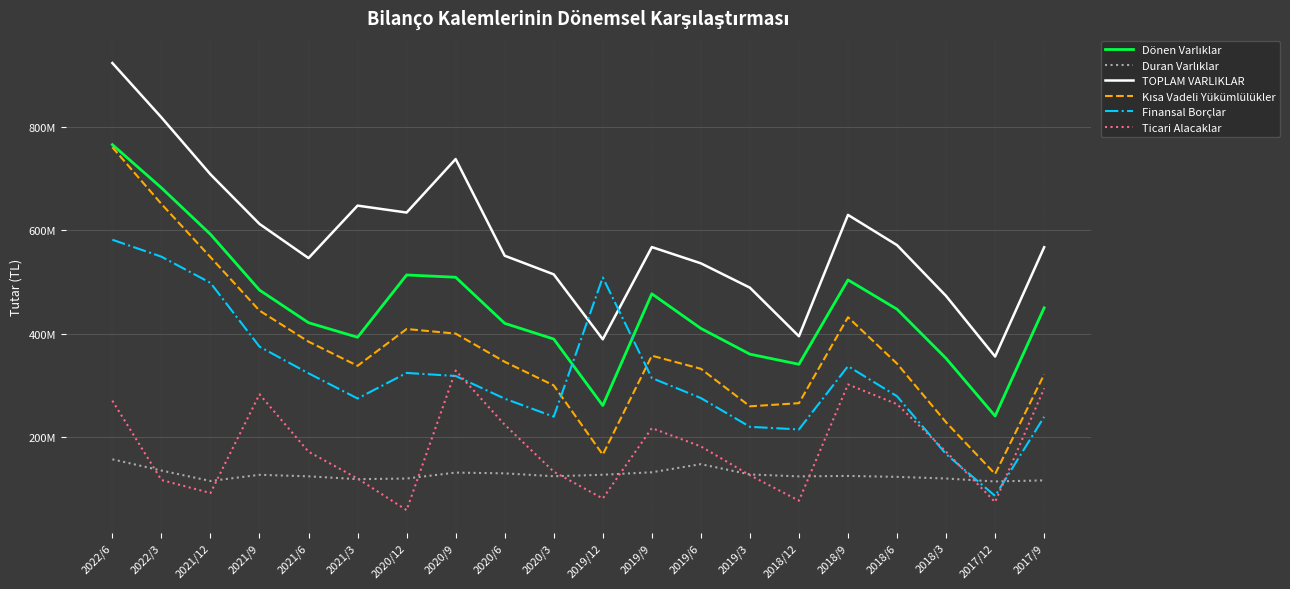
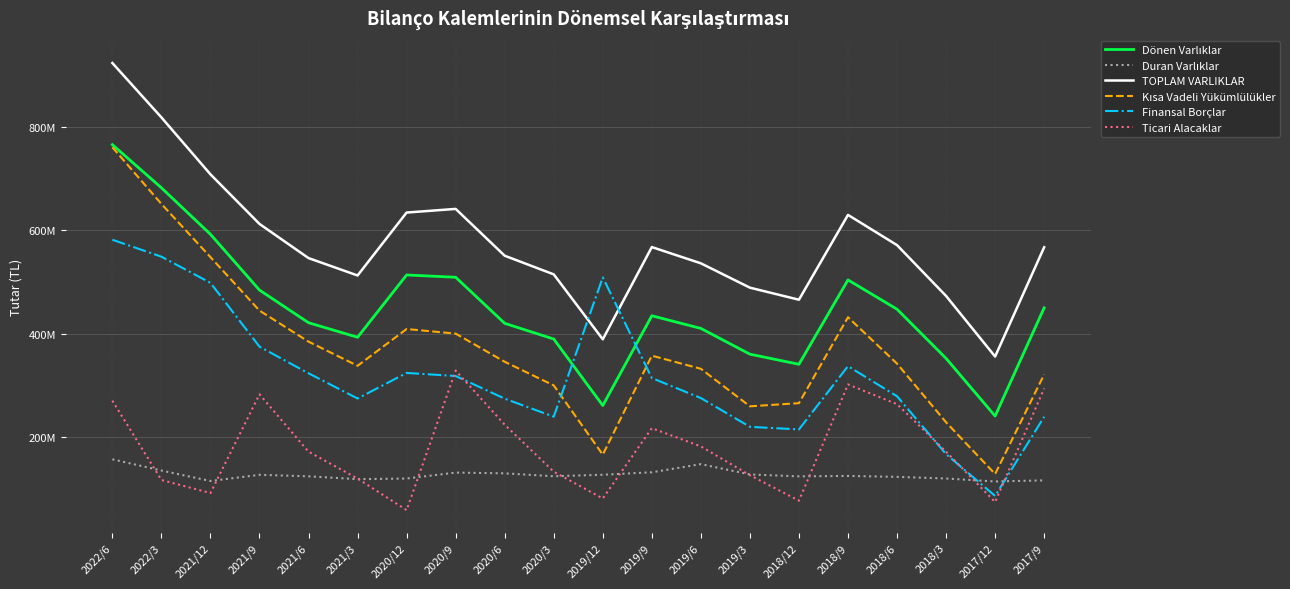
  {
    "Dönen Varlıklar": {
      "2022/6": 770000000,
      "2022/3": 680000000,
      "2021/12": 590000000,
      "2021/9": 480000000,
      "2021/6": 420000000,
      "2021/3": 390000000,
      "2020/12": 510000000,
      "2020/9": 510000000,
      "2020/6": 420000000,
      "2020/3": 390000000,
      "2019/12": 260000000,
-     "2019/9": 480000000,
+     "2019/9": 440000000,
      "2019/6": 410000000,
      "2019/3": 360000000,
      "2018/12": 340000000,
      "2018/9": 500000000,
      "2018/6": 450000000,
      "2018/3": 350000000,
      "2017/12": 240000000,
      "2017/9": 450000000
    },
    "Duran Varlıklar": {
      "2022/6": 160000000,
      "2022/3": 140000000,
      "2021/12": 120000000,
      "2021/9": 130000000,
      "2021/6": 120000000,
      "2020/12": 120000000,
      "2020/9": 130000000,
      "2020/6": 130000000,
      "2020/3": 120000000,
      "2019/12": 130000000,
      "2019/9": 130000000,
      "2019/6": 150000000,
      "2018/12": 120000000,
      "2018/9": 130000000,
      "2018/6": 120000000,
      "2018/3": 120000000,
      "2017/12": 110000000,
      "2017/9": 120000000
    },
    "TOPLAM VARLIKLAR": {
      "2022/6": 920000000,
      "2022/3": 820000000,
      "2021/12": 710000000,
      "2021/9": 610000000,
      "2021/6": 550000000,
-     "2021/3": 650000000,
+     "2021/3": 510000000,
      "2020/12": 630000000,
-     "2020/9": 740000000,
+     "2020/9": 640000000,
      "2020/6": 550000000,
      "2020/3": 520000000,
      "2019/12": 390000000,
      "2019/9": 570000000,
      "2019/6": 540000000,
      "2019/3": 490000000,
-     "2018/12": 400000000,
+     "2018/12": 470000000,
      "2018/9": 630000000,
      "2018/6": 570000000,
      "2018/3": 470000000,
      "2017/12": 360000000,
      "2017/9": 570000000
    },
    "Kısa Vadeli Yükümlülükler": {
      "2022/6": 760000000,
      "2022/3": 650000000,
      "2021/12": 550000000,
      "2021/9": 440000000,
      "2021/6": 390000000,
      "2021/3": 340000000,
      "2020/12": 410000000,
      "2020/9": 400000000,
      "2020/6": 350000000,
      "2020/3": 300000000,
      "2019/12": 170000000,
      "2019/9": 360000000,
      "2019/6": 330000000,
      "2019/3": 260000000,
      "2018/12": 270000000,
      "2018/9": 430000000,
      "2018/6": 340000000,
      "2018/3": 230000000,
      "2017/12": 130000000,
      "2017/9": 320000000
    },
    "Finansal Borçlar": {
      "2022/6": 580000000,
      "2022/3": 550000000,
      "2021/12": 500000000,
      "2021/9": 380000000,
      "2021/6": 320000000,
      "2021/3": 280000000,
      "2020/12": 320000000,
      "2020/9": 320000000,
      "2020/6": 270000000,
      "2020/3": 240000000,
      "2019/12": 510000000,
      "2019/9": 310000000,
      "2019/6": 280000000,
      "2019/3": 220000000,
      "2018/12": 220000000,
      "2018/9": 340000000,
      "2018/6": 280000000,
      "2017/12": 90000000,
      "2017/9": 240000000
    },
    "Ticari Alacaklar": {
      "2022/6": 270000000,
      "2022/3": 120000000,
      "2021/12": 90000000,
      "2021/9": 280000000,
      "2021/6": 170000000,
      "2020/12": 60000000,
      "2020/9": 330000000,
      "2020/6": 220000000,
      "2020/3": 130000000,
      "2019/12": 80000000,
      "2019/9": 220000000,
      "2019/6": 180000000,
      "2018/12": 80000000,
      "2018/9": 300000000,
      "2018/6": 260000000,
      "2017/12": 80000000,
      "2017/9": 290000000
    }
  }
